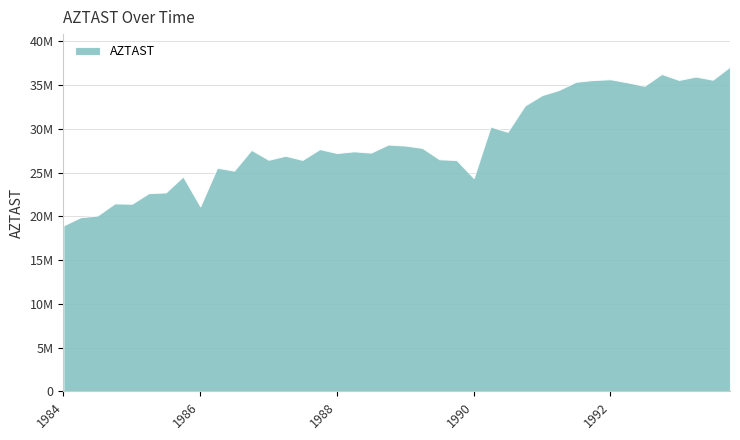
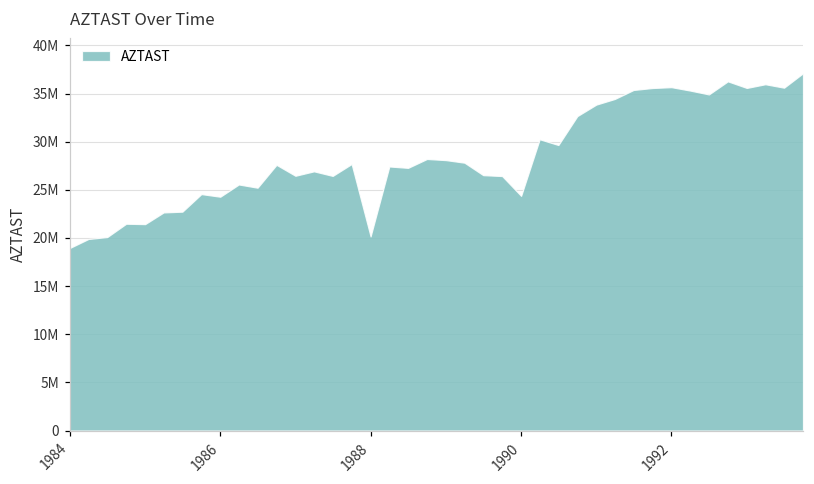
  {
    "1984": 19000000,
-   "1986": 21000000,
-   "1988": 27000000,
+   "1986": 24000000,
+   "1988": 20000000,
    "1990": 24000000,
    "1992": 36000000
  }
